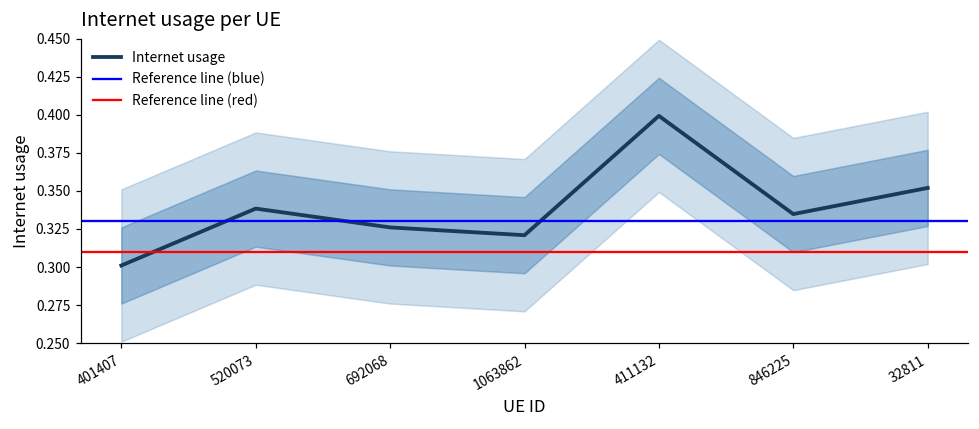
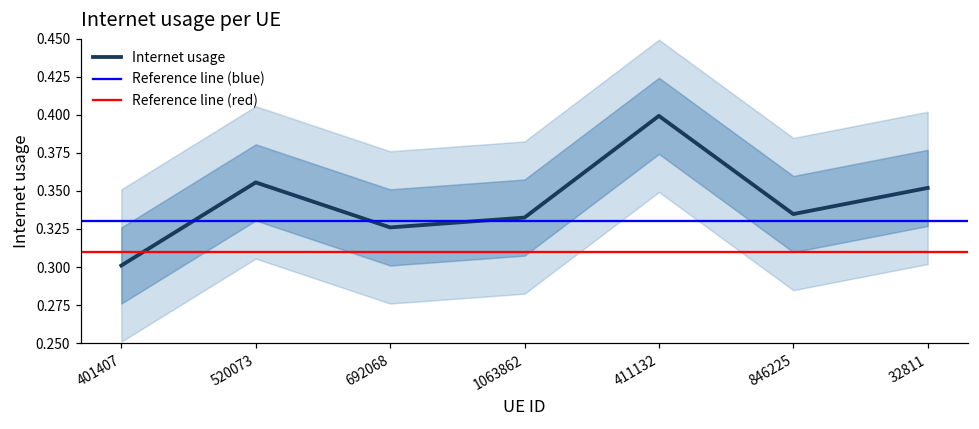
  {
    "Internet usage": {
      "401407": 0.301,
-     "520073": 0.338,
+     "520073": 0.356,
      "692068": 0.326,
-     "1063862": 0.321,
+     "1063862": 0.332,
      "411132": 0.399,
      "846225": 0.335,
      "32811": 0.352
    }
  }
